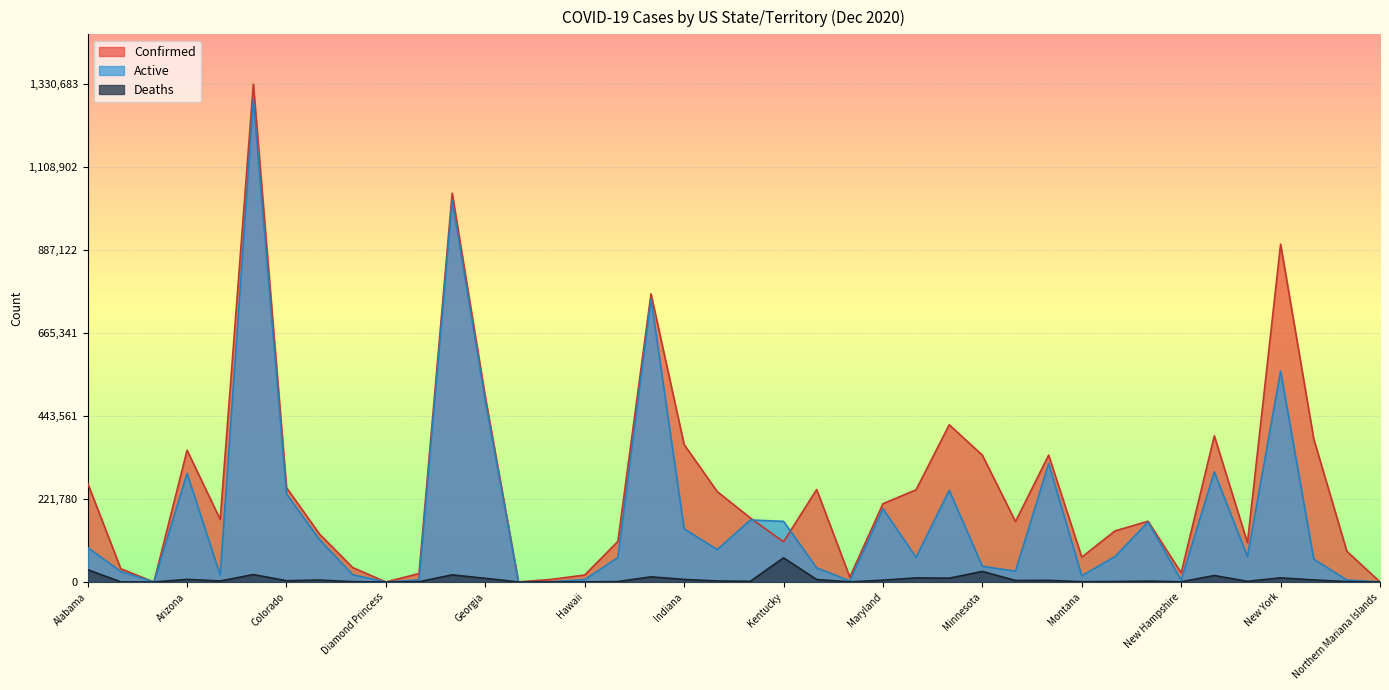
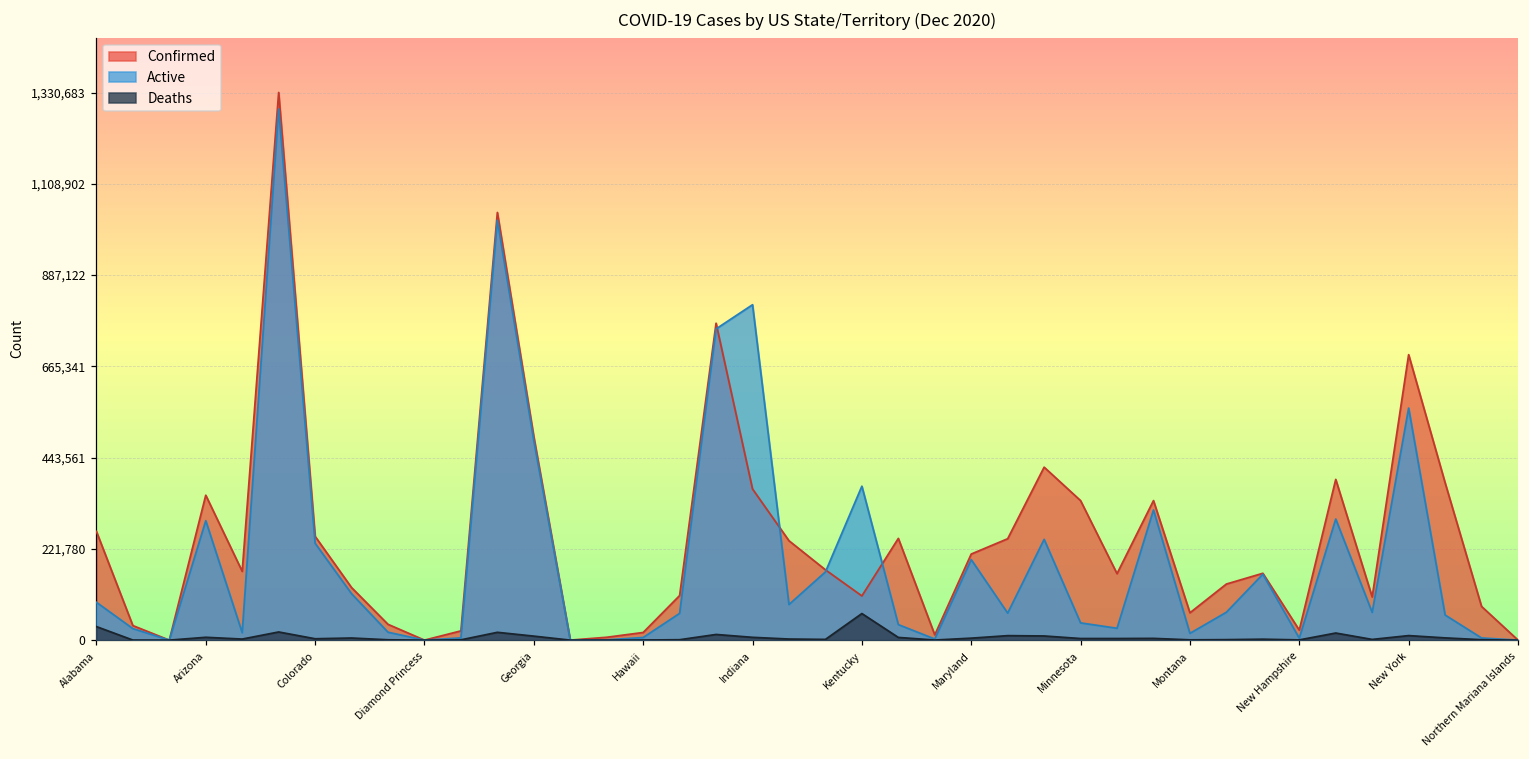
  {
    "Confirmed": {
      "Alabama": "260,000",
      "Arizona": "350,000",
      "Colorado": "250,000",
      "Georgia": "490,000",
      "Hawaii": "20,000",
      "Indiana": "370,000",
      "Kentucky": "110,000",
      "Maryland": "210,000",
      "Minnesota": "340,000",
      "Montana": "70,000",
      "New Hampshire": "20,000",
-     "New York": "900,000"
+     "New York": "690,000"
    },
    "Active": {
      "Alabama": "90,000",
      "Arizona": "290,000",
      "Colorado": "240,000",
      "Georgia": "480,000",
-     "Indiana": "140,000",
-     "Kentucky": "160,000",
+     "Indiana": "820,000",
+     "Kentucky": "370,000",
      "Maryland": "200,000",
      "Minnesota": "40,000",
      "Montana": "20,000",
      "New York": "560,000"
    },
    "Deaths": {
      "Alabama": "30,000",
      "Arizona": "10,000",
      "Colorado": "0",
      "Georgia": "10,000",
      "Indiana": "10,000",
      "Kentucky": "60,000",
      "Maryland": "0",
-     "Minnesota": "30,000",
+     "Minnesota": "0",
      "Montana": "0",
      "New York": "10,000"
    }
  }
